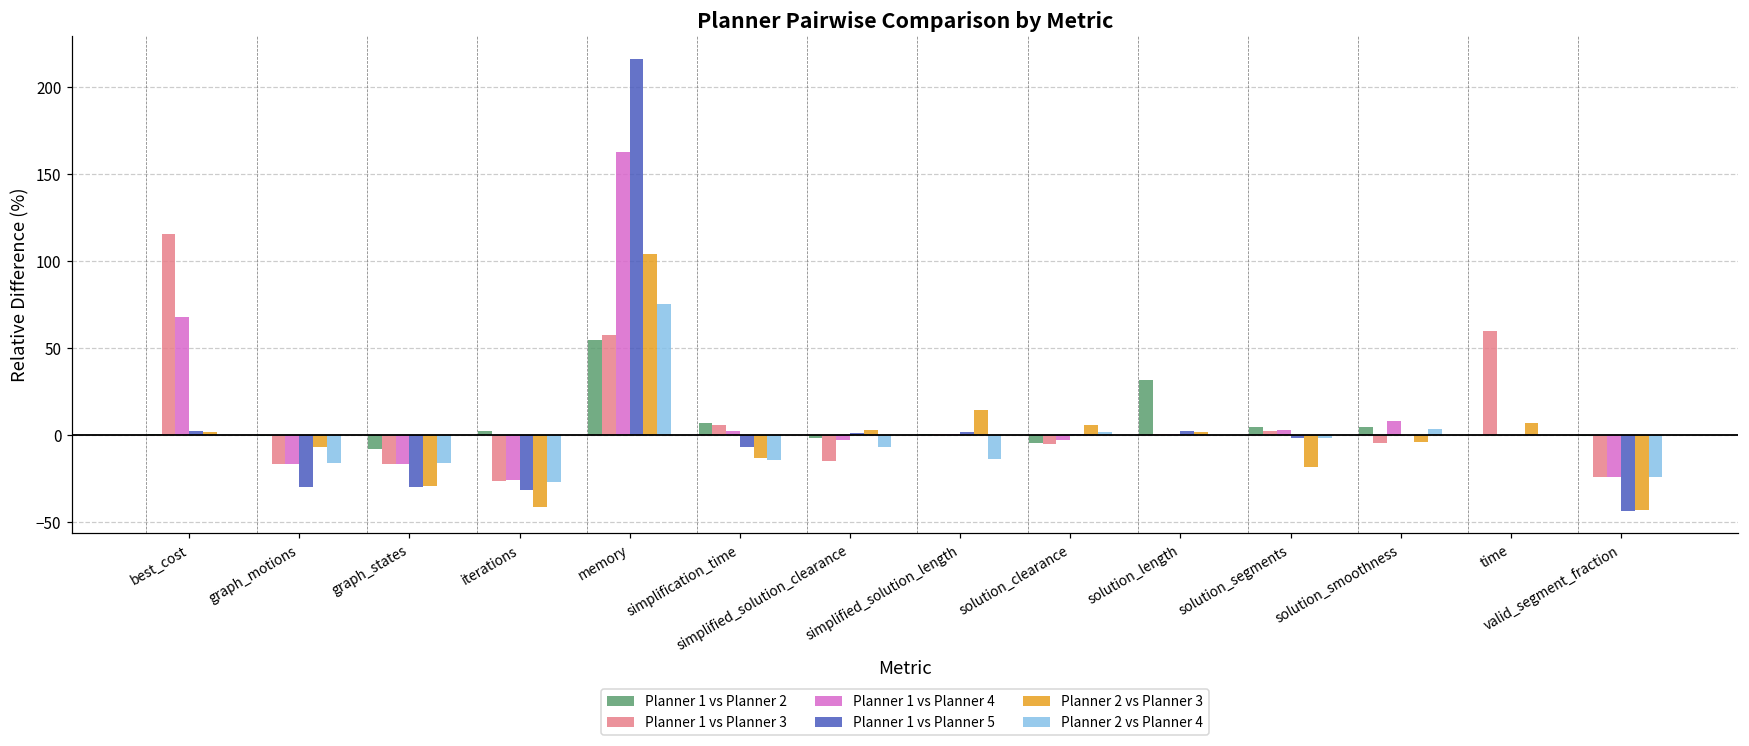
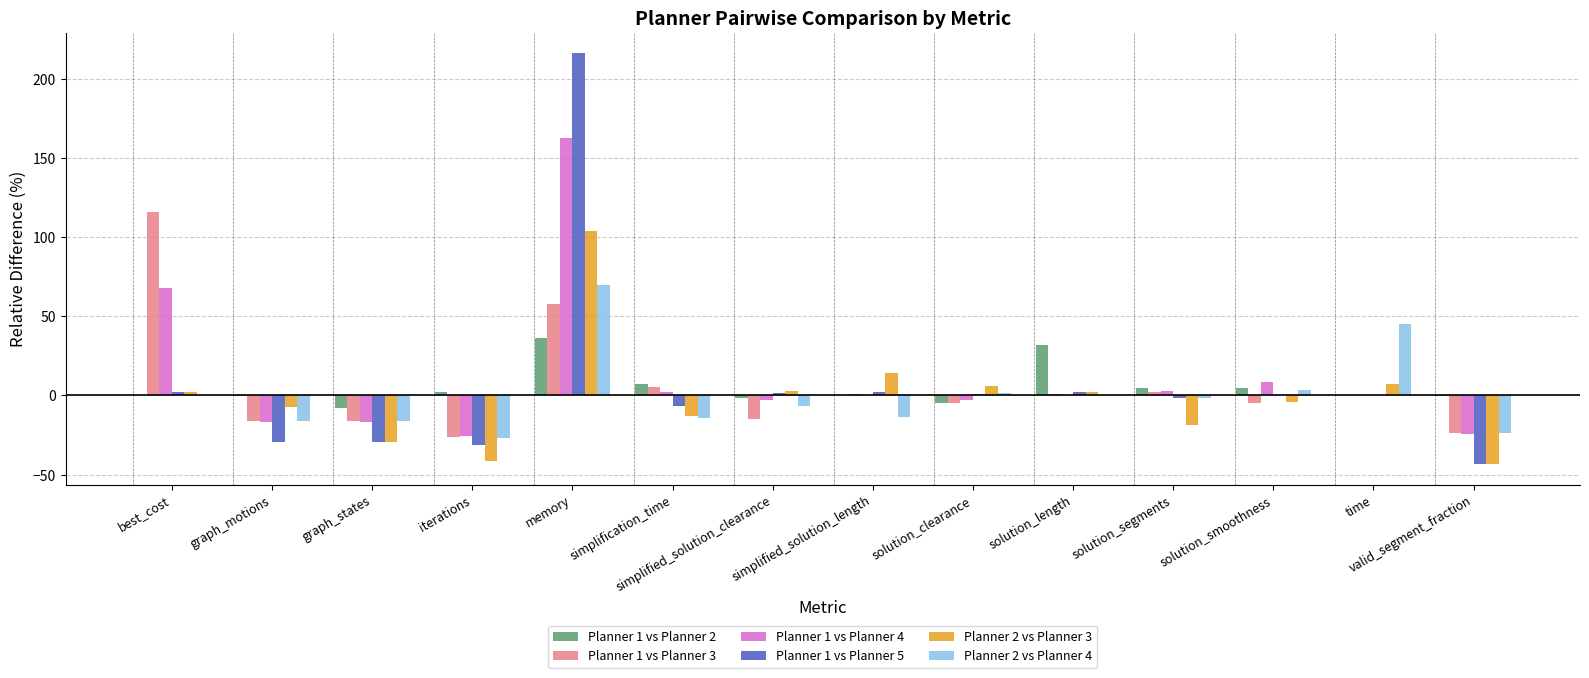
  {
    "Planner 1 vs Planner 2": {
      "graph_states": -8,
      "iterations": 2,
-     "memory": 55,
+     "memory": 36,
      "simplification_time": 7,
      "solution_clearance": -5,
      "solution_length": 32,
      "solution_segments": 5,
      "solution_smoothness": 5
    },
    "Planner 1 vs Planner 3": {
      "best_cost": 116,
      "graph_motions": -16,
      "graph_states": -16,
      "iterations": -26,
      "memory": 58,
      "simplification_time": 6,
      "simplified_solution_clearance": -15,
      "solution_clearance": -5,
      "solution_segments": 2,
      "solution_smoothness": -5,
-     "time": 60,
+     "time": 0,
      "valid_segment_fraction": -24
    },
    "Planner 1 vs Planner 4": {
      "best_cost": 68,
      "graph_motions": -16,
      "graph_states": -16,
      "iterations": -25,
      "memory": 163,
      "simplification_time": 2,
      "simplified_solution_clearance": -3,
      "solution_clearance": -3,
      "solution_segments": 3,
      "solution_smoothness": 8,
      "valid_segment_fraction": -24
    },
    "Planner 1 vs Planner 5": {
      "best_cost": 2,
      "graph_motions": -30,
      "graph_states": -29,
      "iterations": -31,
      "memory": 216,
      "simplification_time": -7,
      "simplified_solution_length": 2,
      "solution_length": 2,
      "valid_segment_fraction": -43
    },
    "Planner 2 vs Planner 3": {
      "best_cost": 2,
      "graph_motions": -7,
      "graph_states": -29,
      "iterations": -41,
      "memory": 104,
      "simplification_time": -13,
      "simplified_solution_clearance": 3,
      "simplified_solution_length": 14,
      "solution_clearance": 6,
      "solution_length": 2,
      "solution_segments": -18,
      "solution_smoothness": -4,
      "time": 7,
      "valid_segment_fraction": -43
    },
    "Planner 2 vs Planner 4": {
      "graph_motions": -16,
      "graph_states": -16,
      "iterations": -27,
-     "memory": 76,
+     "memory": 70,
      "simplification_time": -14,
      "simplified_solution_clearance": -7,
      "simplified_solution_length": -14,
      "solution_clearance": 2,
      "solution_smoothness": 4,
-     "time": 0,
+     "time": 45,
      "valid_segment_fraction": -24
    }
  }
